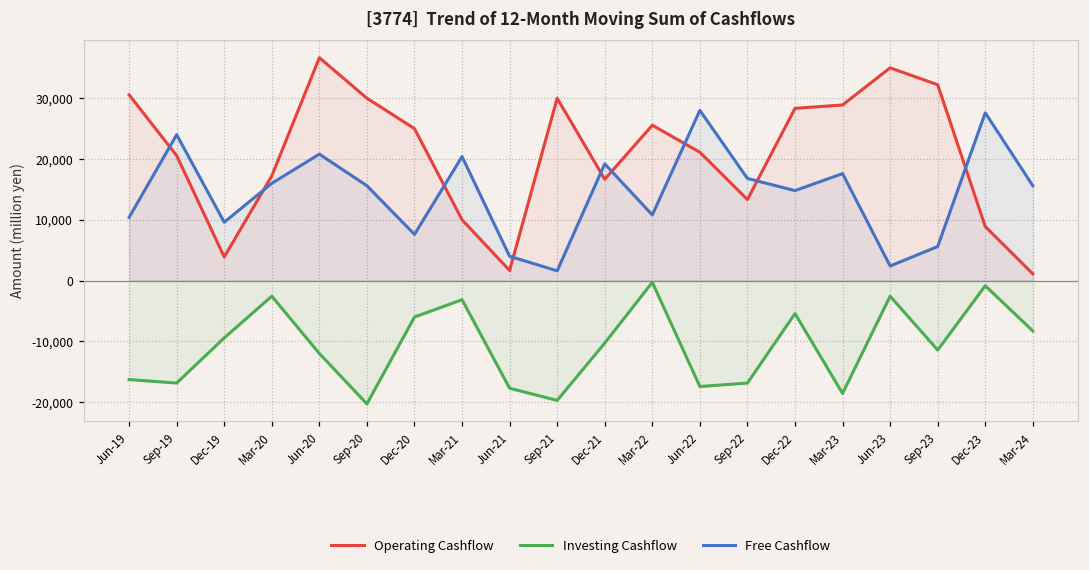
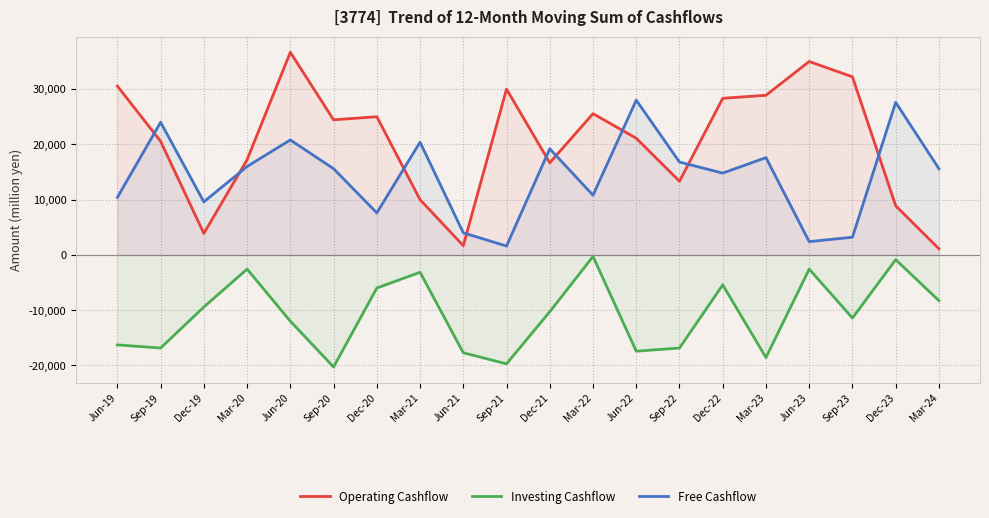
  {
    "Operating Cashflow": {
      "Jun-19": "31,000",
      "Sep-19": "21,000",
      "Dec-19": "4,000",
      "Mar-20": "17,000",
      "Jun-20": "37,000",
-     "Sep-20": "30,000",
+     "Sep-20": "24,000",
      "Dec-20": "25,000",
      "Mar-21": "10,000",
      "Jun-21": "2,000",
      "Sep-21": "30,000",
      "Dec-21": "17,000",
      "Mar-22": "26,000",
      "Jun-22": "21,000",
      "Sep-22": "13,000",
      "Dec-22": "28,000",
      "Mar-23": "29,000",
      "Jun-23": "35,000",
      "Sep-23": "32,000",
      "Dec-23": "9,000",
      "Mar-24": "1,000"
    },
    "Free Cashflow": {
      "Jun-19": "10,000",
      "Sep-19": "24,000",
      "Dec-19": "10,000",
      "Mar-20": "16,000",
      "Jun-20": "21,000",
      "Sep-20": "16,000",
      "Dec-20": "8,000",
      "Mar-21": "20,000",
      "Jun-21": "4,000",
      "Sep-21": "2,000",
      "Dec-21": "19,000",
      "Mar-22": "11,000",
      "Jun-22": "28,000",
      "Sep-22": "17,000",
      "Dec-22": "15,000",
      "Mar-23": "18,000",
      "Jun-23": "2,000",
-     "Sep-23": "6,000",
+     "Sep-23": "3,000",
      "Dec-23": "28,000",
      "Mar-24": "16,000"
    }
  }
